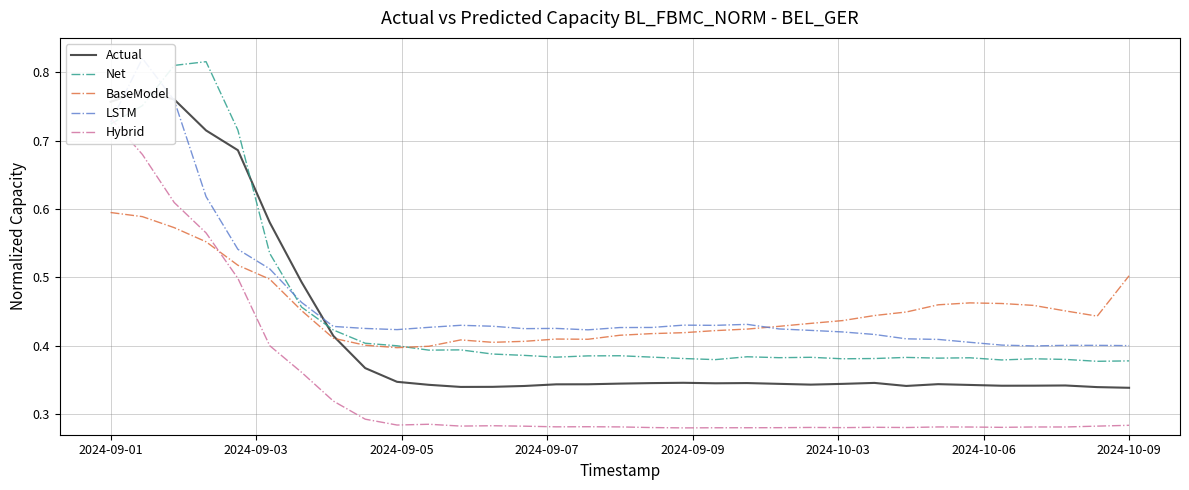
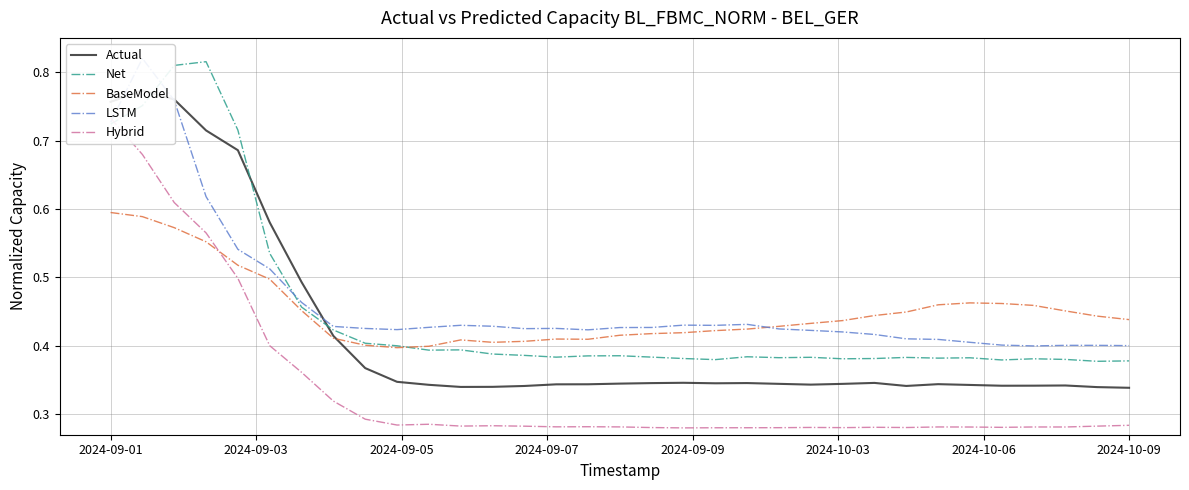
  {
    "Actual": {
      "2024-10-09": 0.34
    },
    "Net": {
      "2024-10-09": 0.38
    },
    "BaseModel": {
      "2024-09-01": 0.59,
-     "2024-10-09": 0.50
+     "2024-10-09": 0.44
    },
    "LSTM": {
      "2024-10-09": 0.40
    },
    "Hybrid": {
      "2024-10-09": 0.28
    }
  }
